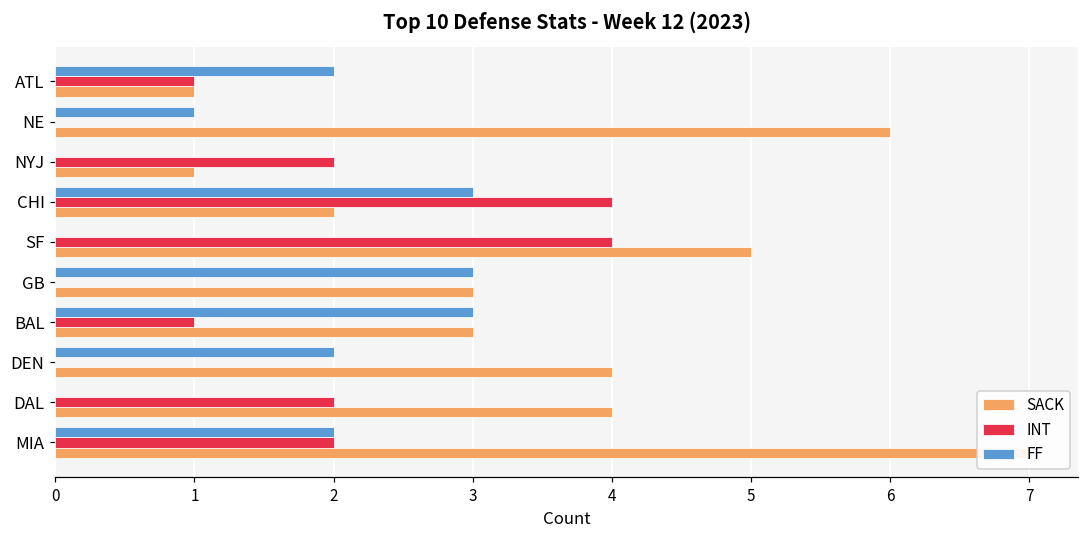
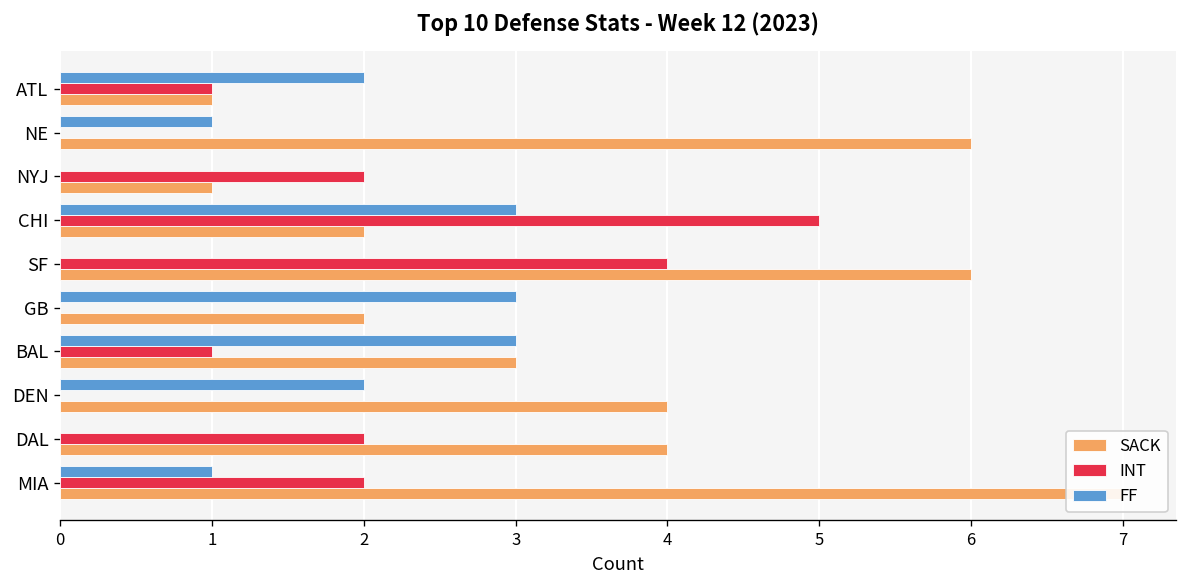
  {
    "SACK": {
      "ATL": 1,
      "NE": 6,
      "NYJ": 1,
      "CHI": 2,
-     "SF": 5,
-     "GB": 3,
+     "SF": 6,
+     "GB": 2,
      "BAL": 3,
      "DEN": 4,
      "DAL": 4
    },
    "INT": {
      "ATL": 1,
      "NE": 0,
      "NYJ": 2,
-     "CHI": 4,
+     "CHI": 5,
      "SF": 4,
      "GB": 0,
      "BAL": 1,
      "DEN": 0,
      "DAL": 2,
      "MIA": 2
    },
    "FF": {
      "ATL": 2,
      "NE": 1,
      "NYJ": 0,
      "CHI": 3,
      "SF": 0,
      "GB": 3,
      "BAL": 3,
      "DEN": 2,
      "DAL": 0,
-     "MIA": 2
+     "MIA": 1
    }
  }
